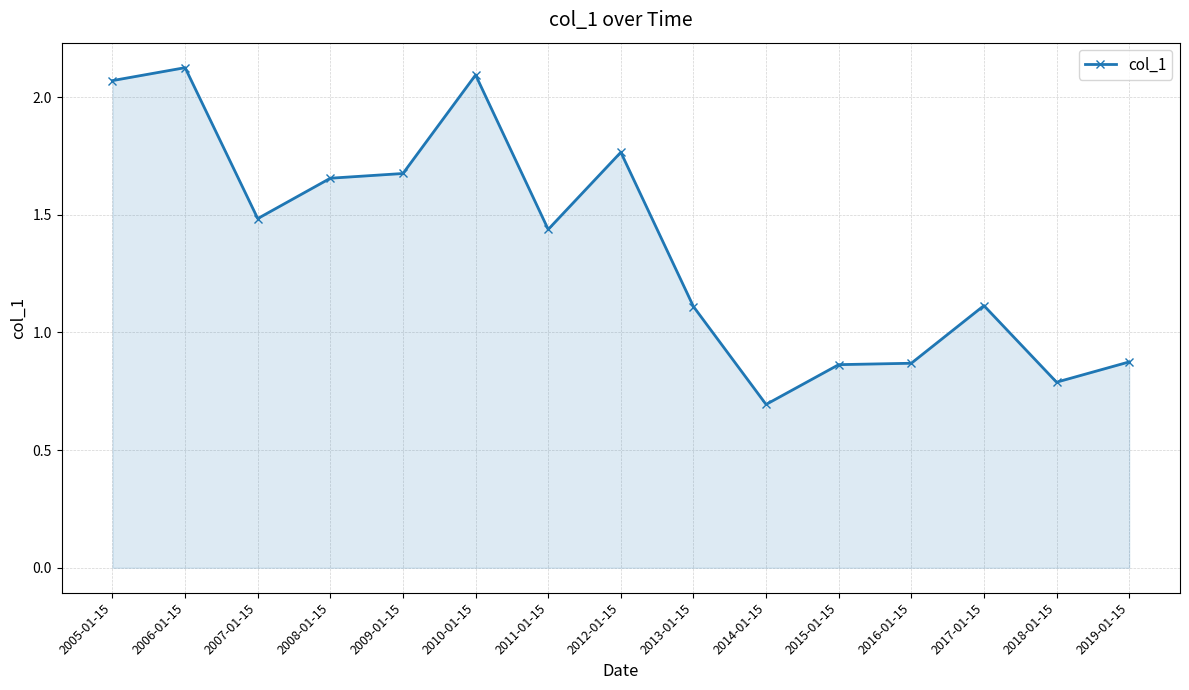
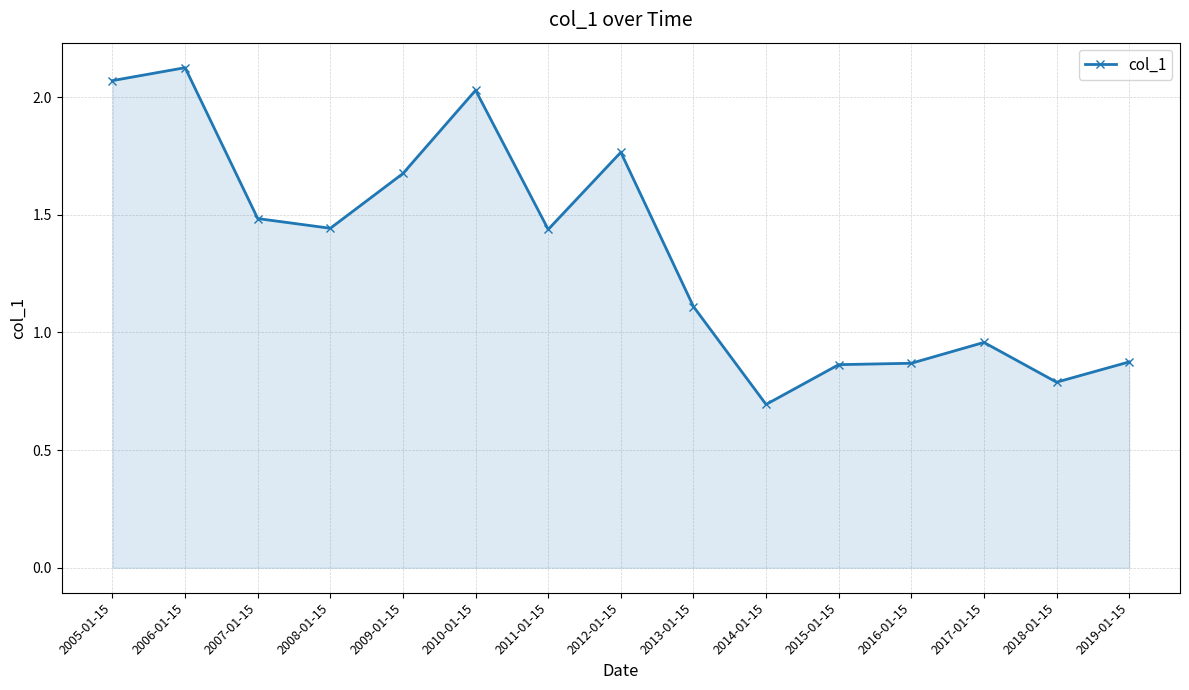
  {
    "2005-01-15": 2.07,
    "2006-01-15": 2.13,
    "2007-01-15": 1.48,
-   "2008-01-15": 1.66,
+   "2008-01-15": 1.44,
    "2009-01-15": 1.68,
-   "2010-01-15": 2.09,
+   "2010-01-15": 2.03,
    "2011-01-15": 1.44,
    "2012-01-15": 1.77,
    "2013-01-15": 1.11,
    "2014-01-15": 0.69,
    "2015-01-15": 0.86,
    "2016-01-15": 0.87,
-   "2017-01-15": 1.11,
+   "2017-01-15": 0.96,
    "2018-01-15": 0.79,
    "2019-01-15": 0.87
  }
